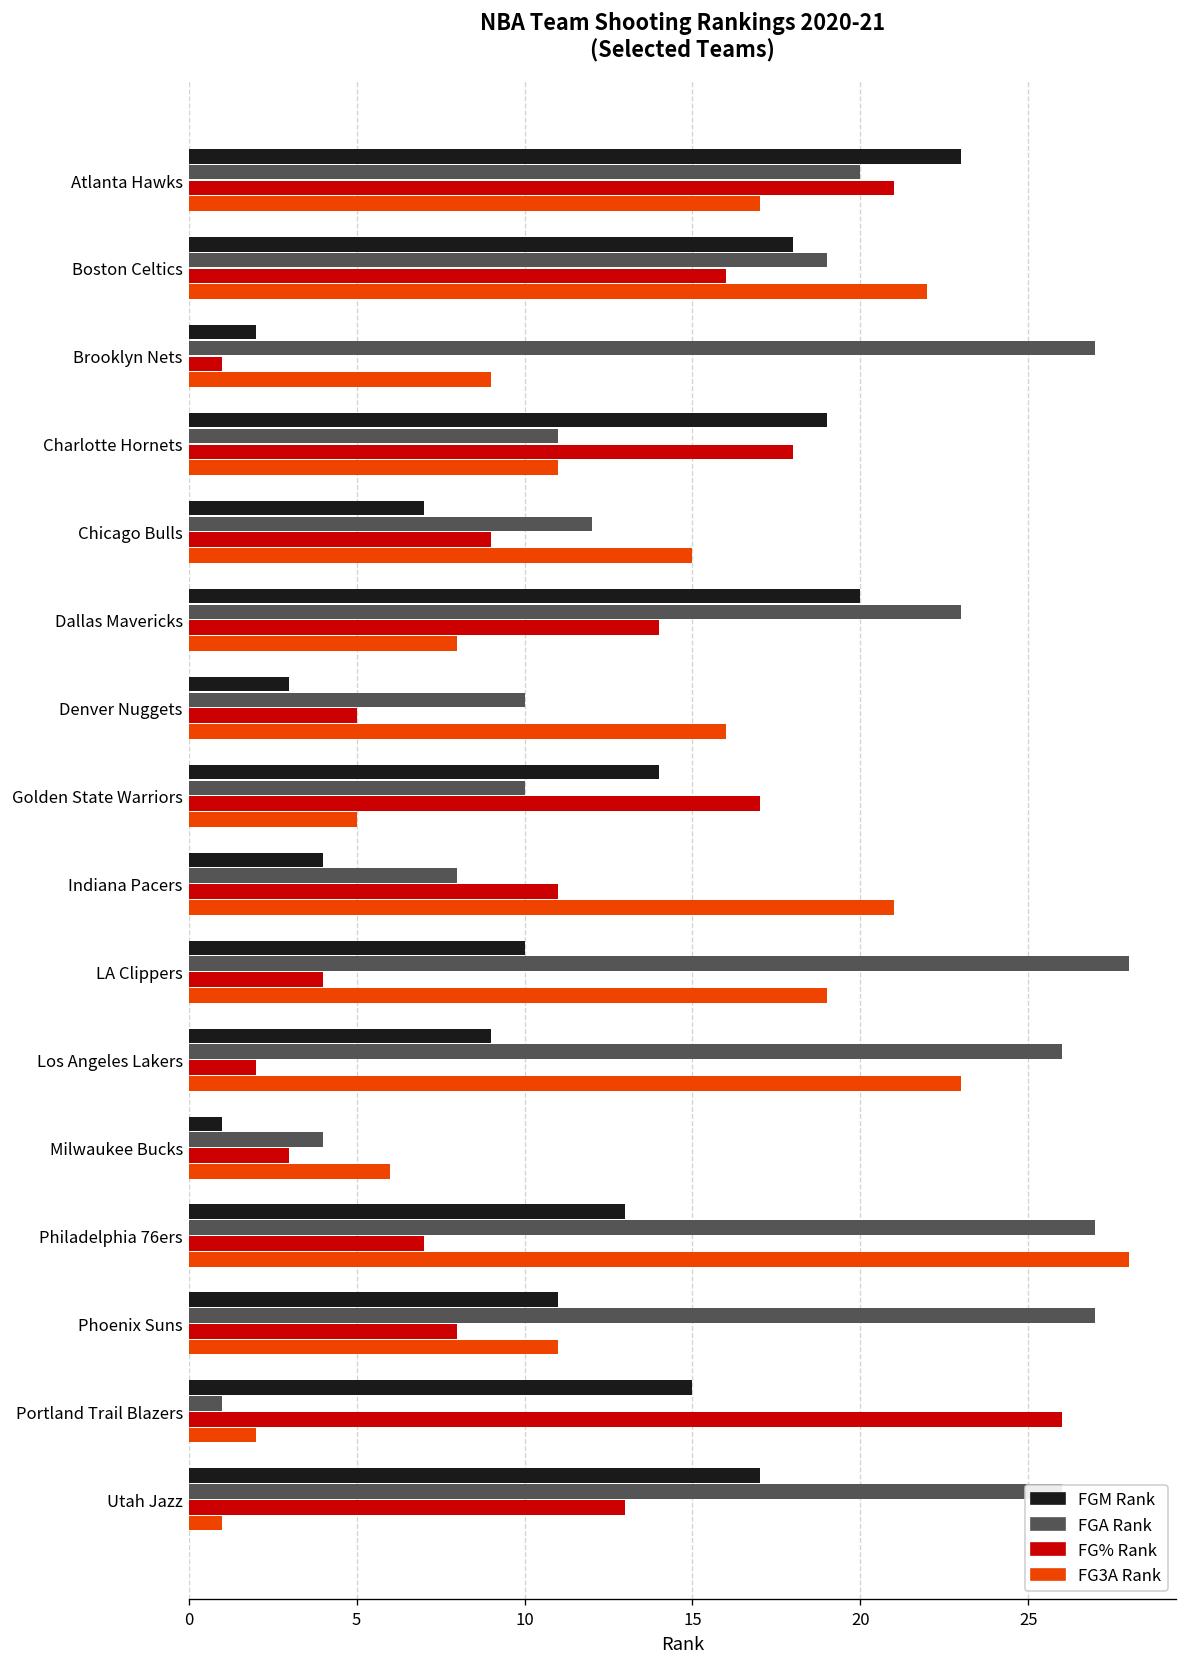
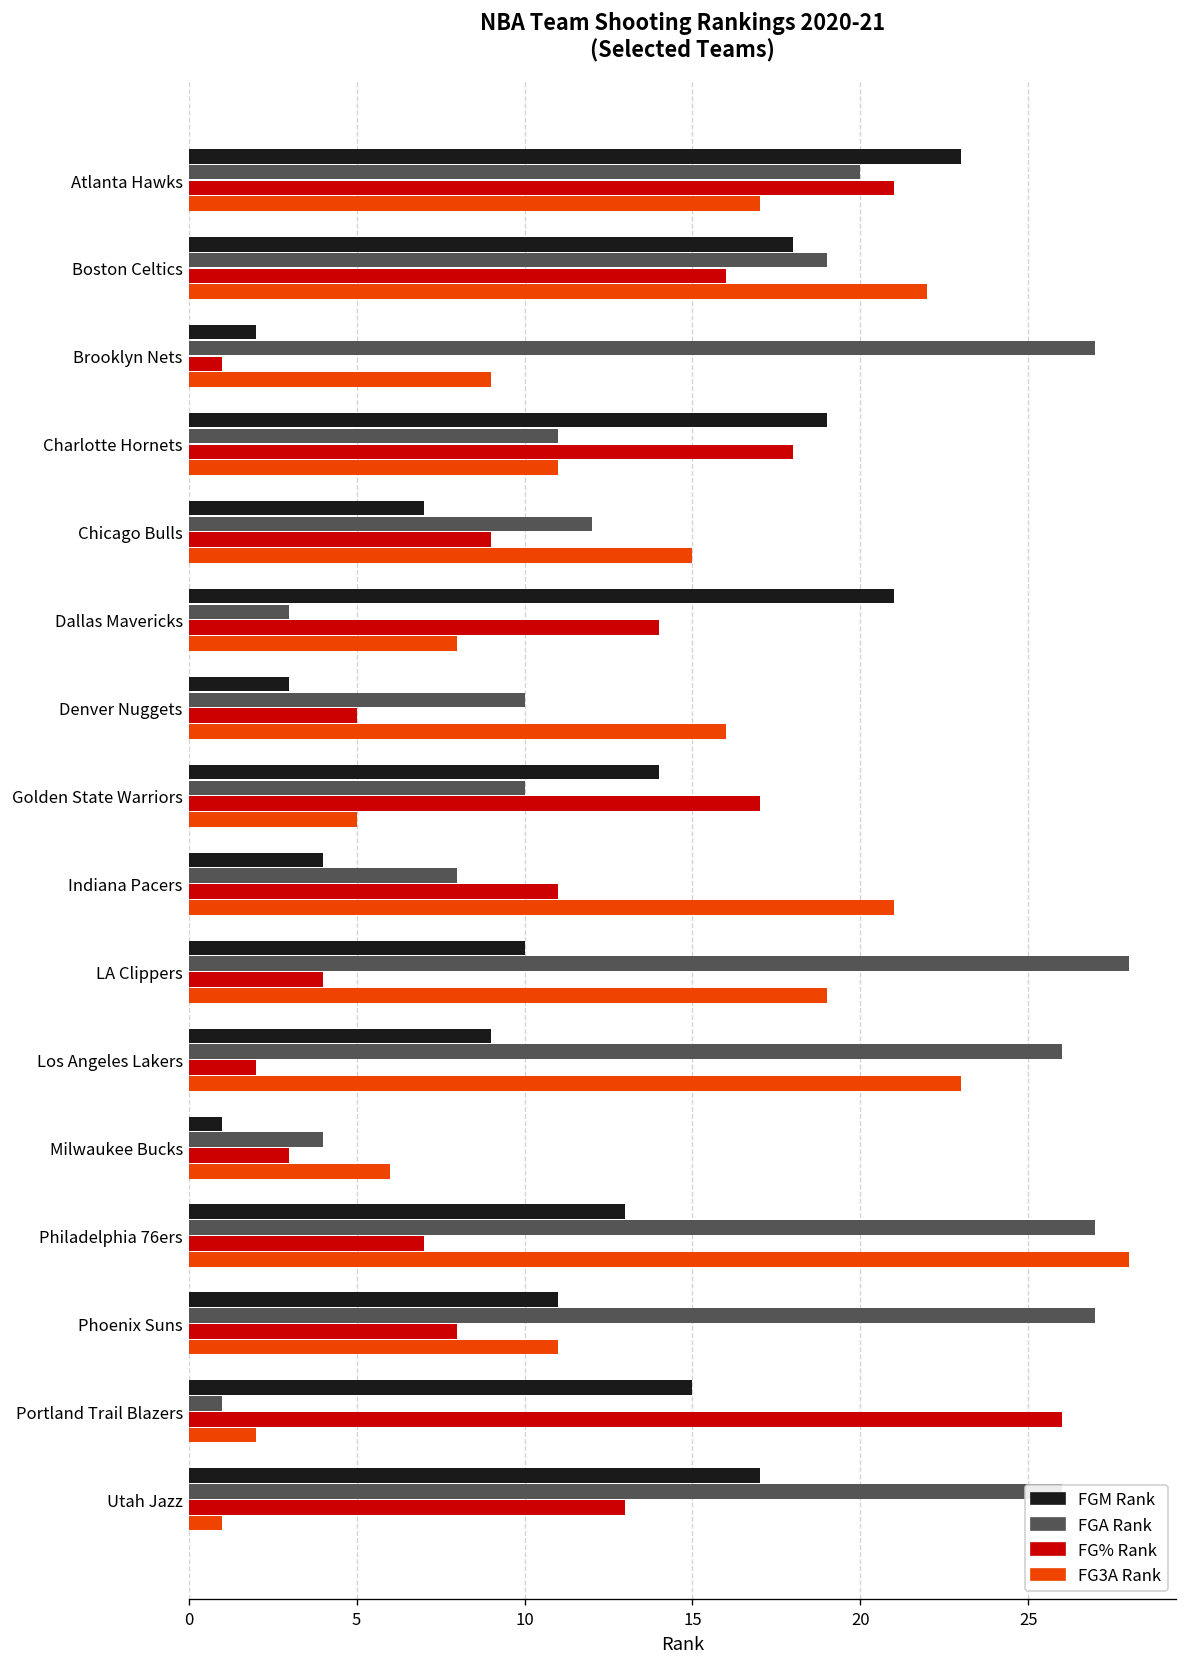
  {
    "FGM Rank": {
      "Atlanta Hawks": 23,
      "Boston Celtics": 18,
      "Brooklyn Nets": 2,
      "Charlotte Hornets": 19,
      "Chicago Bulls": 7,
-     "Dallas Mavericks": 20,
+     "Dallas Mavericks": 21,
      "Denver Nuggets": 3,
      "Golden State Warriors": 14,
      "Indiana Pacers": 4,
      "LA Clippers": 10,
      "Los Angeles Lakers": 9,
      "Milwaukee Bucks": 1,
      "Philadelphia 76ers": 13,
      "Phoenix Suns": 11,
      "Portland Trail Blazers": 15,
      "Utah Jazz": 17
    },
    "FGA Rank": {
      "Atlanta Hawks": 20,
      "Boston Celtics": 19,
      "Brooklyn Nets": 27,
      "Charlotte Hornets": 11,
      "Chicago Bulls": 12,
-     "Dallas Mavericks": 23,
+     "Dallas Mavericks": 3,
      "Denver Nuggets": 10,
      "Golden State Warriors": 10,
      "Indiana Pacers": 8,
      "LA Clippers": 28,
      "Los Angeles Lakers": 26,
      "Milwaukee Bucks": 4,
      "Philadelphia 76ers": 27,
      "Phoenix Suns": 27,
      "Portland Trail Blazers": 1
    },
    "FG% Rank": {
      "Atlanta Hawks": 21,
      "Boston Celtics": 16,
      "Brooklyn Nets": 1,
      "Charlotte Hornets": 18,
      "Chicago Bulls": 9,
      "Dallas Mavericks": 14,
      "Denver Nuggets": 5,
      "Golden State Warriors": 17,
      "Indiana Pacers": 11,
      "LA Clippers": 4,
      "Los Angeles Lakers": 2,
      "Milwaukee Bucks": 3,
      "Philadelphia 76ers": 7,
      "Phoenix Suns": 8,
      "Portland Trail Blazers": 26,
      "Utah Jazz": 13
    },
    "FG3A Rank": {
      "Atlanta Hawks": 17,
      "Boston Celtics": 22,
      "Brooklyn Nets": 9,
      "Charlotte Hornets": 11,
      "Chicago Bulls": 15,
      "Dallas Mavericks": 8,
      "Denver Nuggets": 16,
      "Golden State Warriors": 5,
      "Indiana Pacers": 21,
      "LA Clippers": 19,
      "Los Angeles Lakers": 23,
      "Milwaukee Bucks": 6,
      "Philadelphia 76ers": 28,
      "Phoenix Suns": 11,
      "Portland Trail Blazers": 2,
      "Utah Jazz": 1
    }
  }
